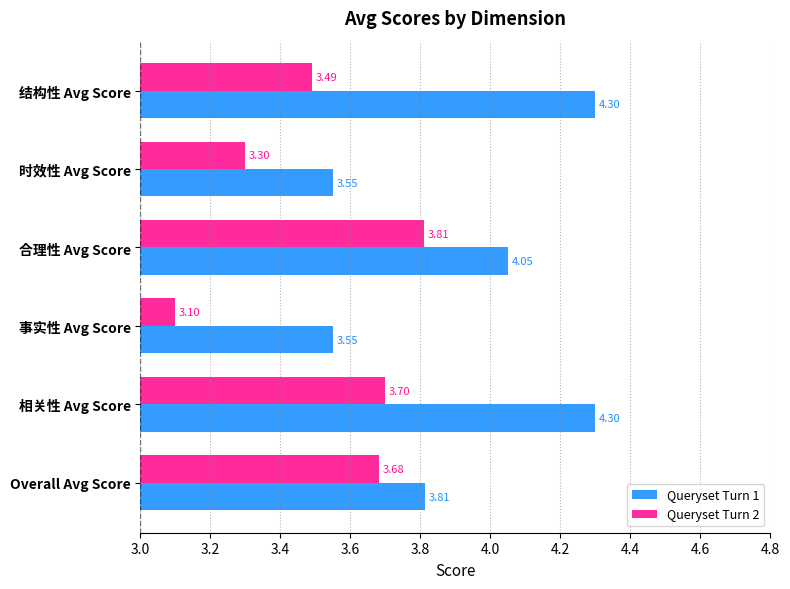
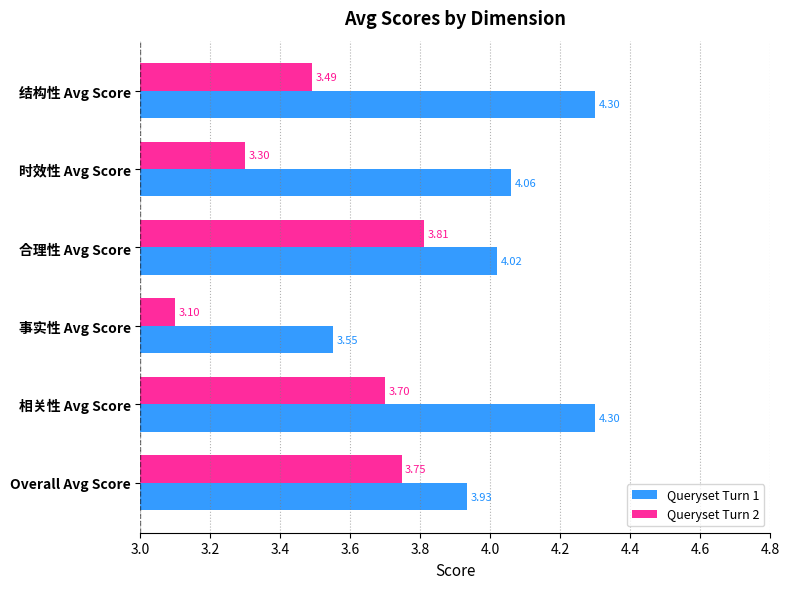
  {
    "Queryset Turn 1": {
      "结构性 Avg Score": 4.30,
-     "时效性 Avg Score": 3.55,
-     "合理性 Avg Score": 4.05,
+     "时效性 Avg Score": 4.06,
+     "合理性 Avg Score": 4.02,
      "事实性 Avg Score": 3.55,
      "相关性 Avg Score": 4.30,
-     "Overall Avg Score": 3.81
+     "Overall Avg Score": 3.93
    },
    "Queryset Turn 2": {
      "结构性 Avg Score": 3.49,
      "时效性 Avg Score": 3.30,
      "合理性 Avg Score": 3.81,
      "事实性 Avg Score": 3.10,
      "相关性 Avg Score": 3.70,
-     "Overall Avg Score": 3.68
+     "Overall Avg Score": 3.75
    }
  }
